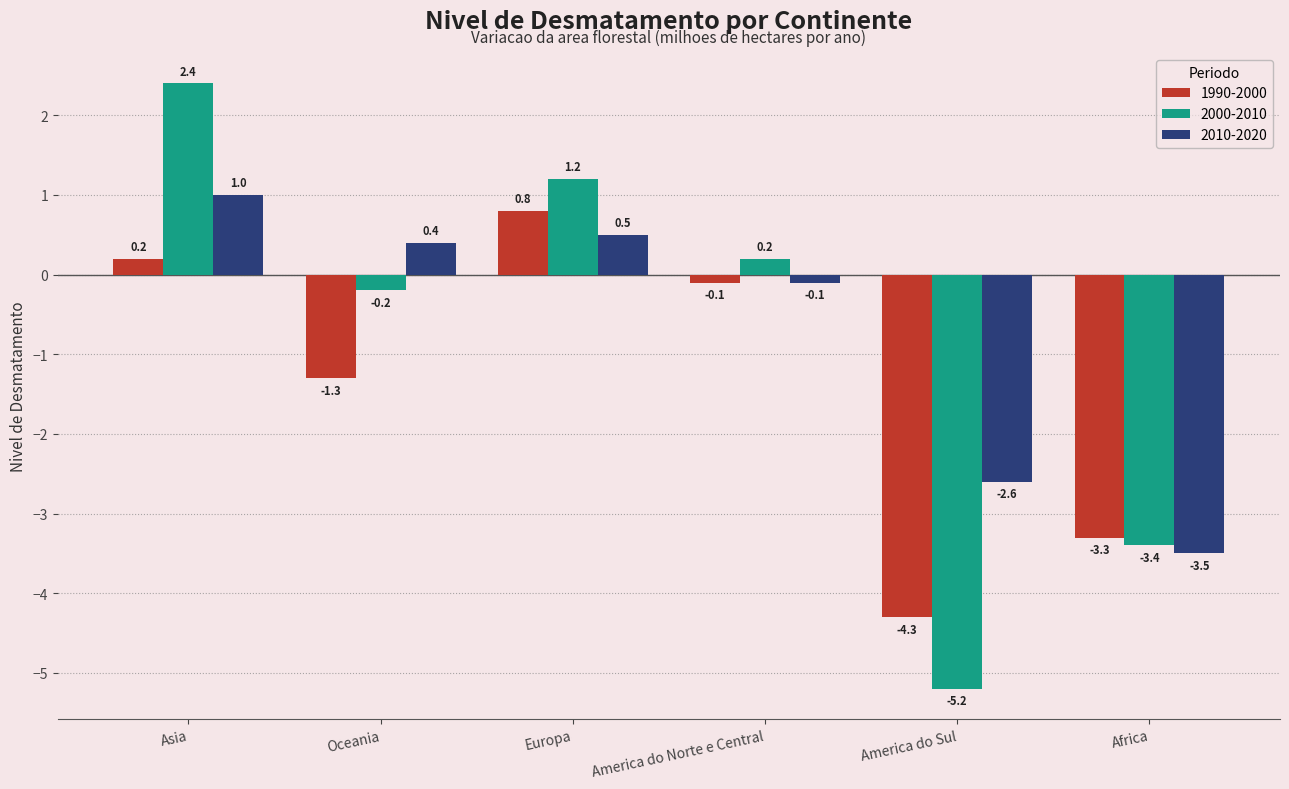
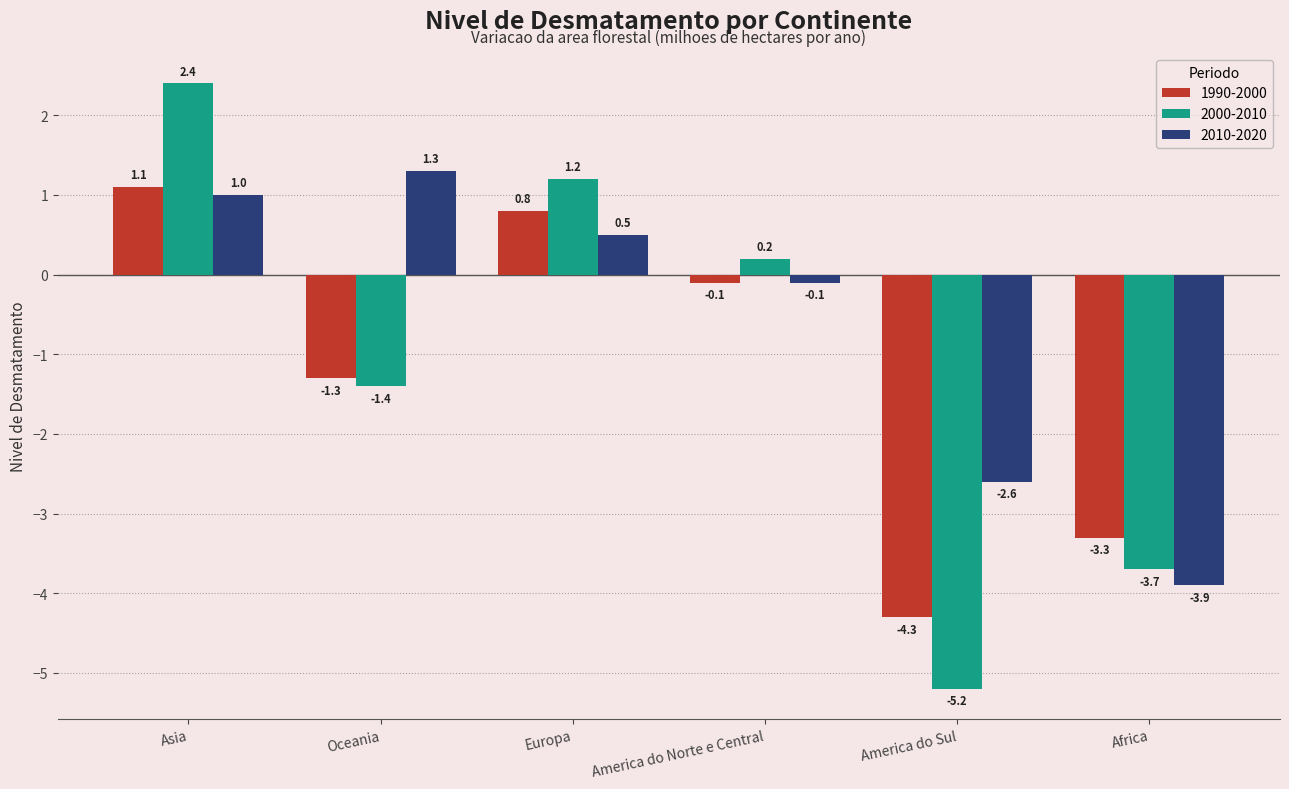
  {
    "1990-2000": {
-     "Asia": 0.2,
+     "Asia": 1.1,
      "Oceania": -1.3,
      "Europa": 0.8,
      "America do Norte e Central": -0.1,
      "America do Sul": -4.3,
      "Africa": -3.3
    },
    "2000-2010": {
      "Asia": 2.4,
-     "Oceania": -0.2,
+     "Oceania": -1.4,
      "Europa": 1.2,
      "America do Norte e Central": 0.2,
      "America do Sul": -5.2,
-     "Africa": -3.4
+     "Africa": -3.7
    },
    "2010-2020": {
      "Asia": 1.0,
-     "Oceania": 0.4,
+     "Oceania": 1.3,
      "Europa": 0.5,
      "America do Norte e Central": -0.1,
      "America do Sul": -2.6,
-     "Africa": -3.5
+     "Africa": -3.9
    }
  }
